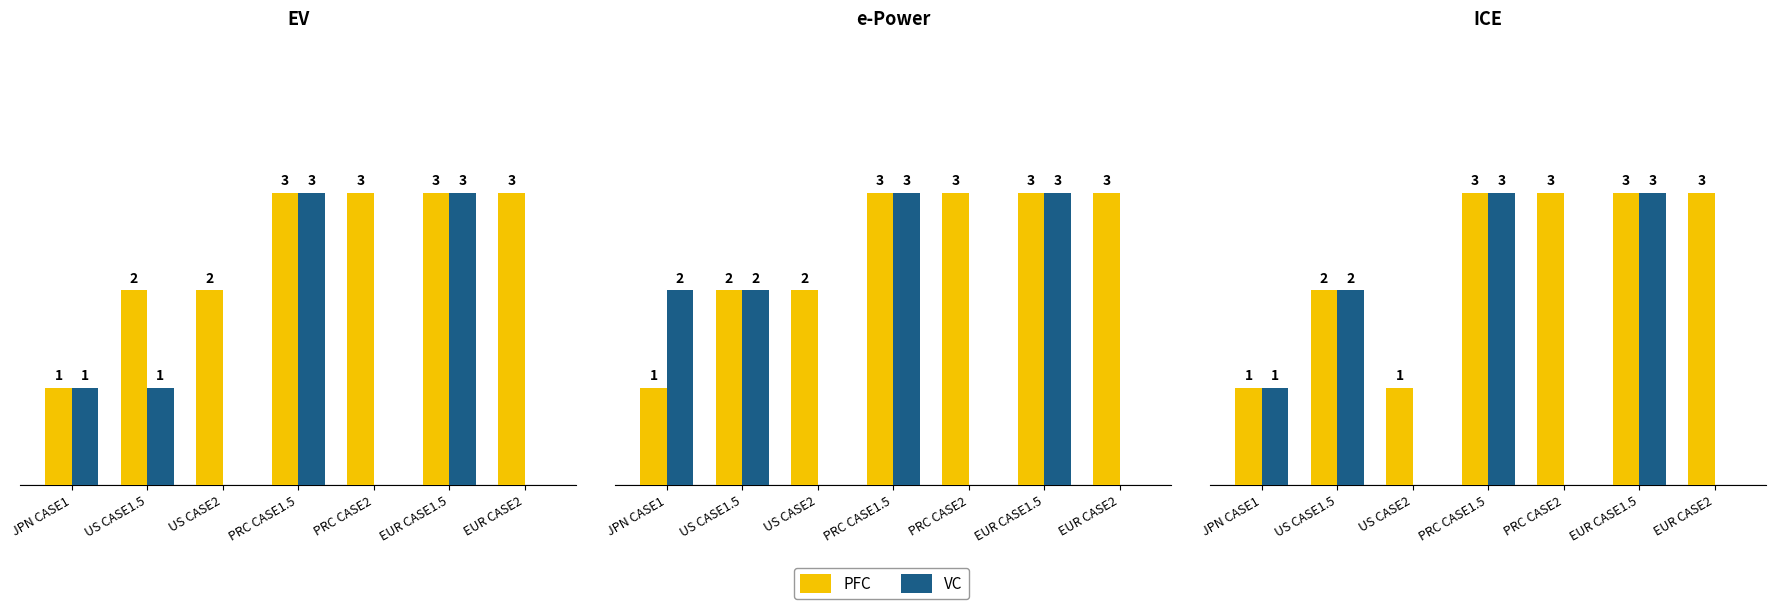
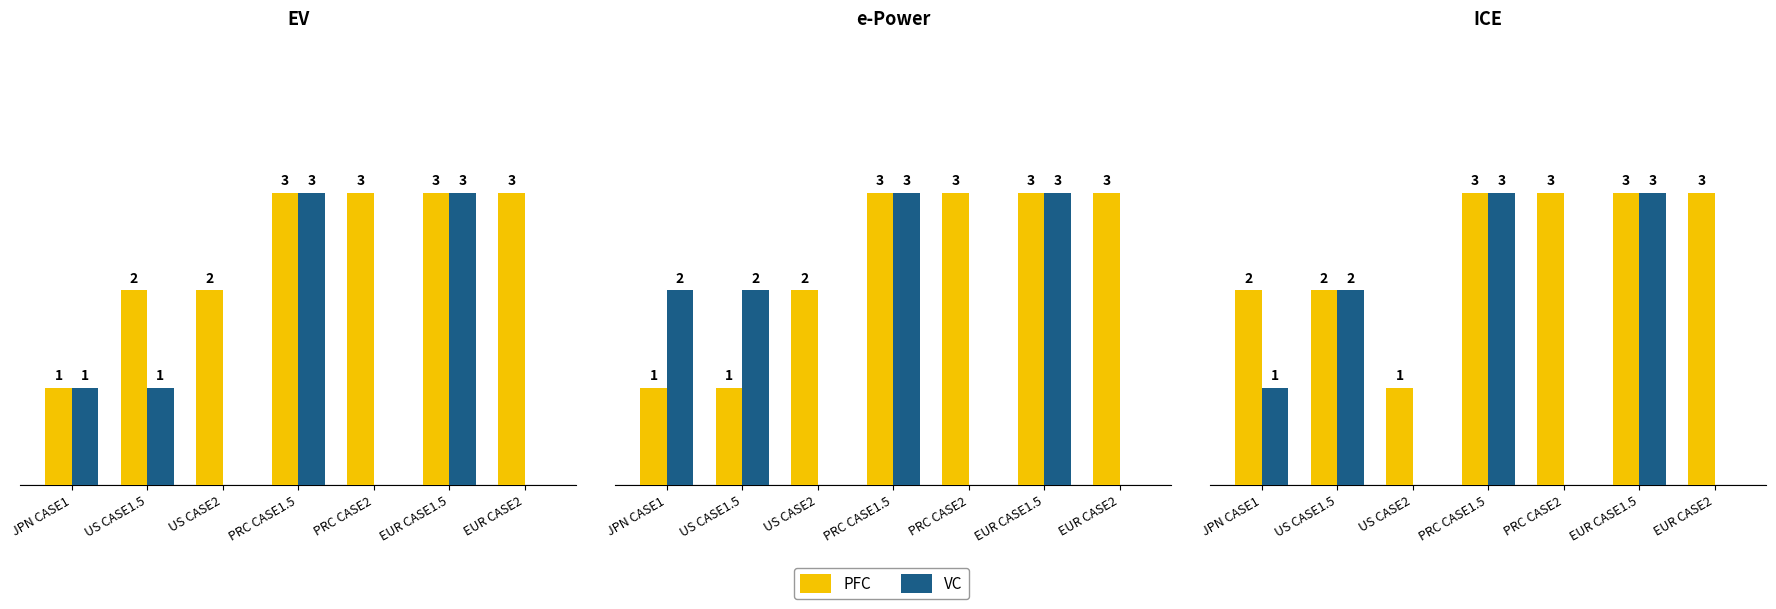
  {
    "EV": {
      "PFC": {
        "JPN CASE1": 1,
        "US CASE1.5": 2,
        "US CASE2": 2,
        "PRC CASE1.5": 3,
        "PRC CASE2": 3,
        "EUR CASE1.5": 3,
        "EUR CASE2": 3
      },
      "VC": {
        "JPN CASE1": 1,
        "US CASE1.5": 1,
        "PRC CASE1.5": 3,
        "EUR CASE1.5": 3
      }
    },
    "e-Power": {
      "PFC": {
        "JPN CASE1": 1,
-       "US CASE1.5": 2,
+       "US CASE1.5": 1,
        "US CASE2": 2,
        "PRC CASE1.5": 3,
        "PRC CASE2": 3,
        "EUR CASE1.5": 3,
        "EUR CASE2": 3
      },
      "VC": {
        "JPN CASE1": 2,
        "US CASE1.5": 2,
        "PRC CASE1.5": 3,
        "EUR CASE1.5": 3
      }
    },
    "ICE": {
      "PFC": {
-       "JPN CASE1": 1,
+       "JPN CASE1": 2,
        "US CASE1.5": 2,
        "US CASE2": 1,
        "PRC CASE1.5": 3,
        "PRC CASE2": 3,
        "EUR CASE1.5": 3,
        "EUR CASE2": 3
      },
      "VC": {
        "JPN CASE1": 1,
        "US CASE1.5": 2,
        "PRC CASE1.5": 3,
        "EUR CASE1.5": 3
      }
    }
  }
